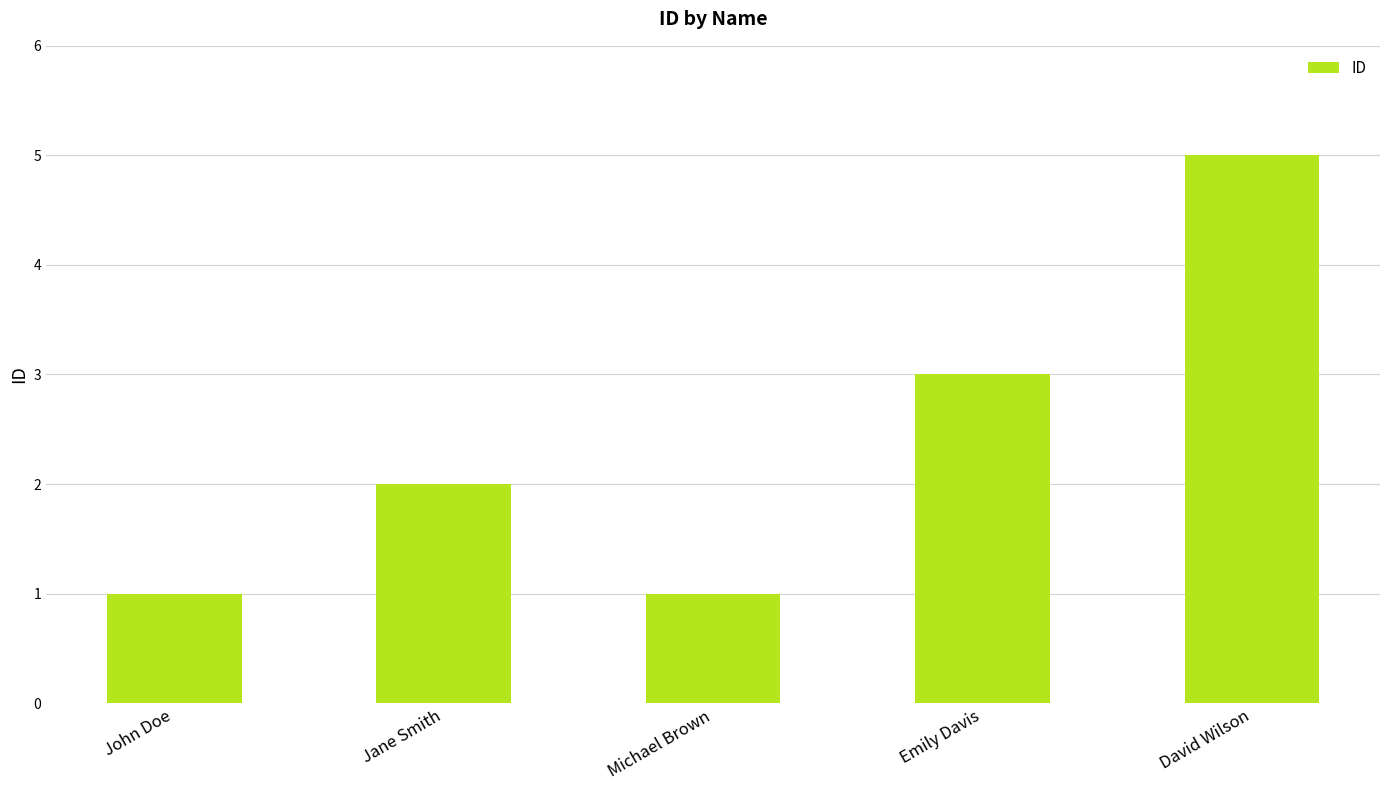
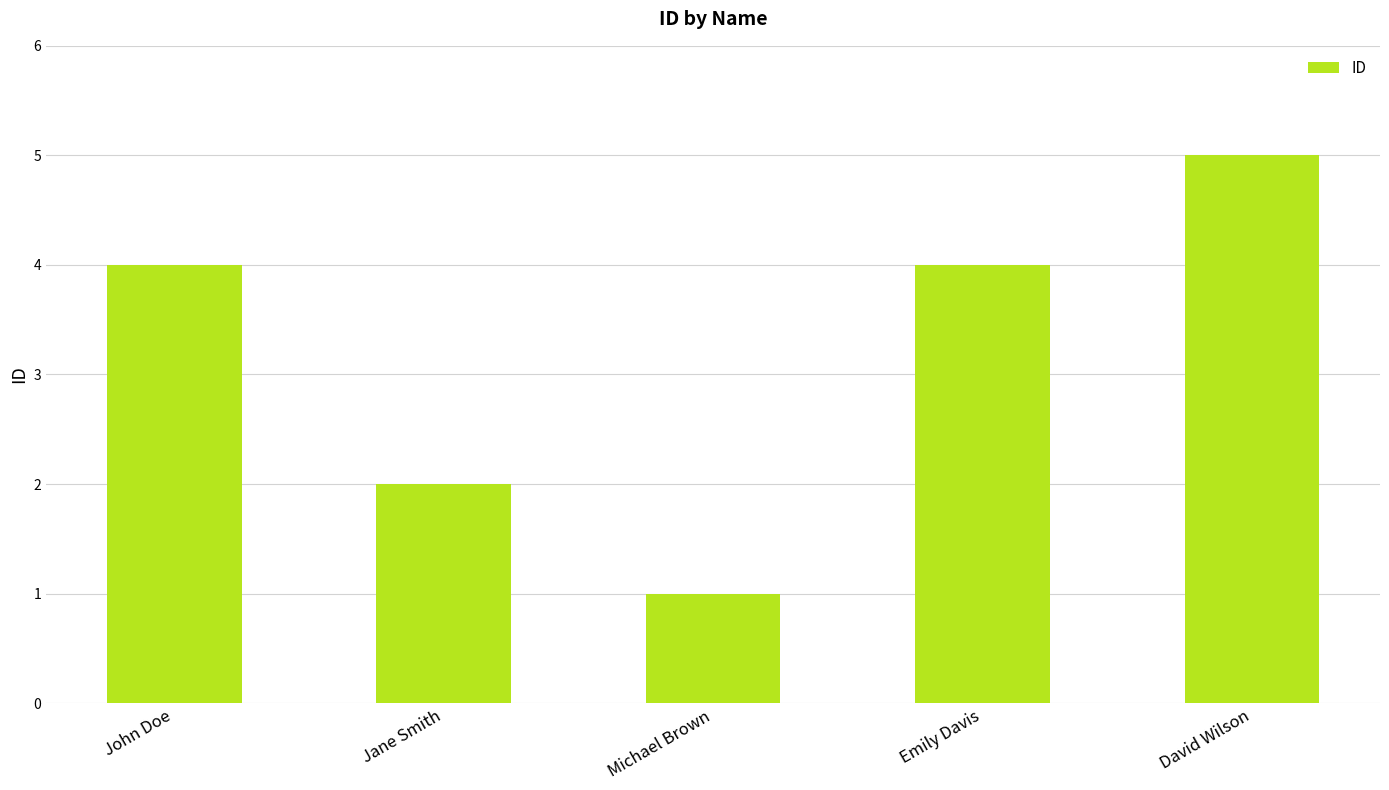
  {
-   "John Doe": 1,
+   "John Doe": 4,
    "Jane Smith": 2,
    "Michael Brown": 1,
-   "Emily Davis": 3,
+   "Emily Davis": 4,
    "David Wilson": 5
  }
